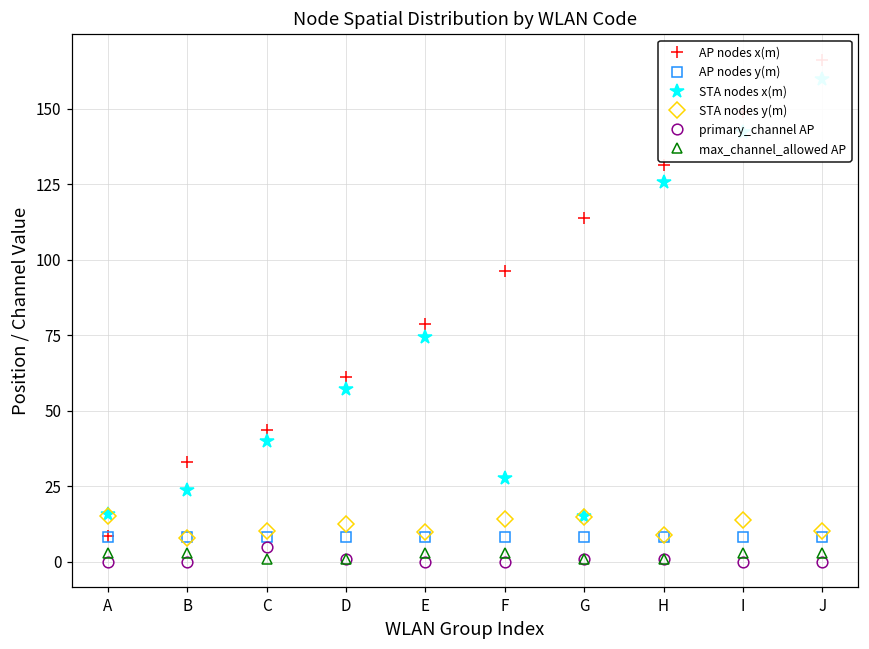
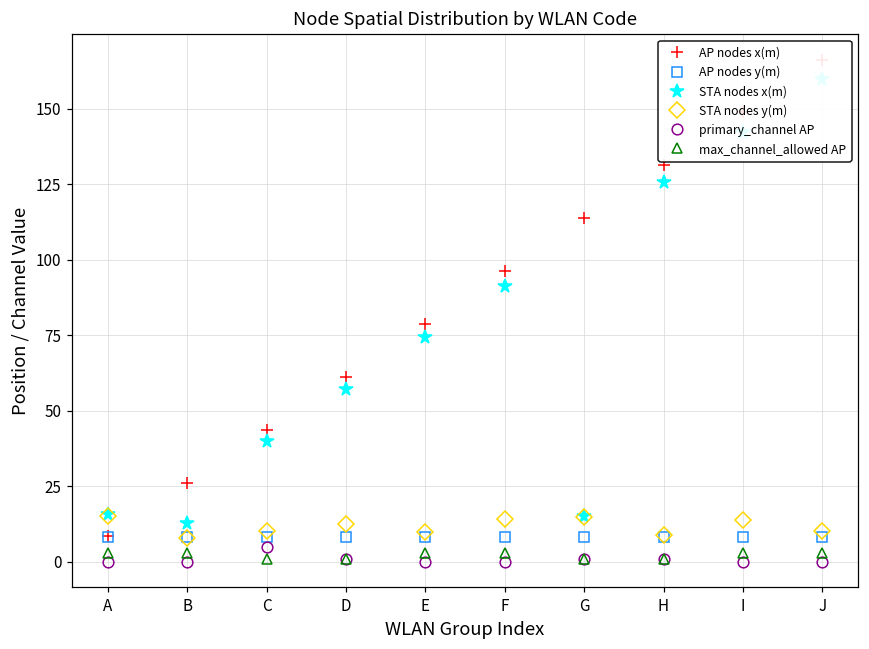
  {
    "AP nodes x(m)": {
-     "B": 33,
+     "B": 26,
      "C": 44,
      "D": 61,
      "E": 79,
      "F": 96,
      "G": 114,
      "H": 131
    },
    "AP nodes y(m)": {
      "C": 8,
      "D": 8,
      "E": 8,
      "F": 8,
      "G": 8,
      "I": 8,
      "J": 8
    },
    "STA nodes x(m)": {
-     "B": 24,
+     "B": 13,
      "C": 40,
      "D": 57,
      "E": 74,
-     "F": 28,
+     "F": 91,
      "H": 126
    },
    "STA nodes y(m)": {
      "C": 10,
      "D": 12,
      "E": 10,
      "F": 14,
      "I": 14,
      "J": 10
    },
    "primary_channel AP": {
      "A": 0,
      "B": 0,
      "C": 5,
      "E": 0,
      "F": 0,
      "I": 0,
      "J": 0
    },
    "max_channel_allowed AP": {
      "A": 3,
      "B": 3,
      "C": 1,
      "E": 3,
      "F": 3,
      "I": 3,
      "J": 3
    }
  }
